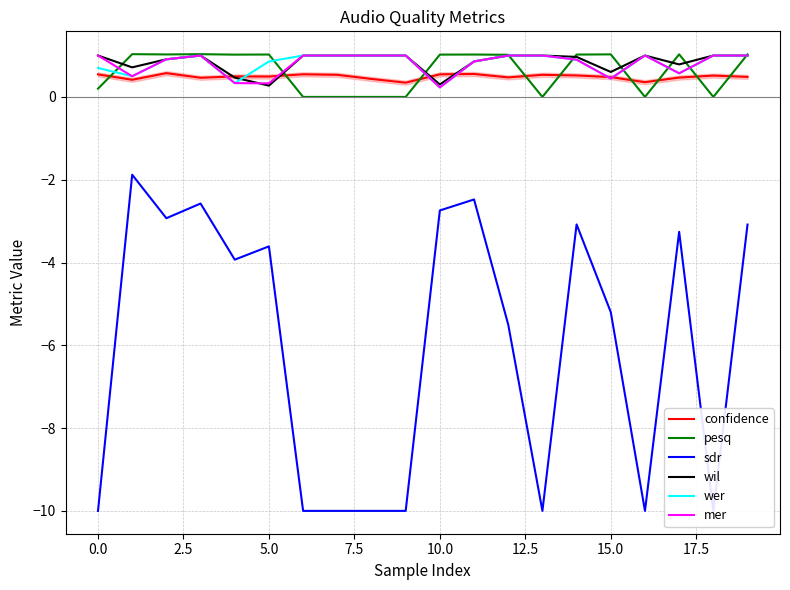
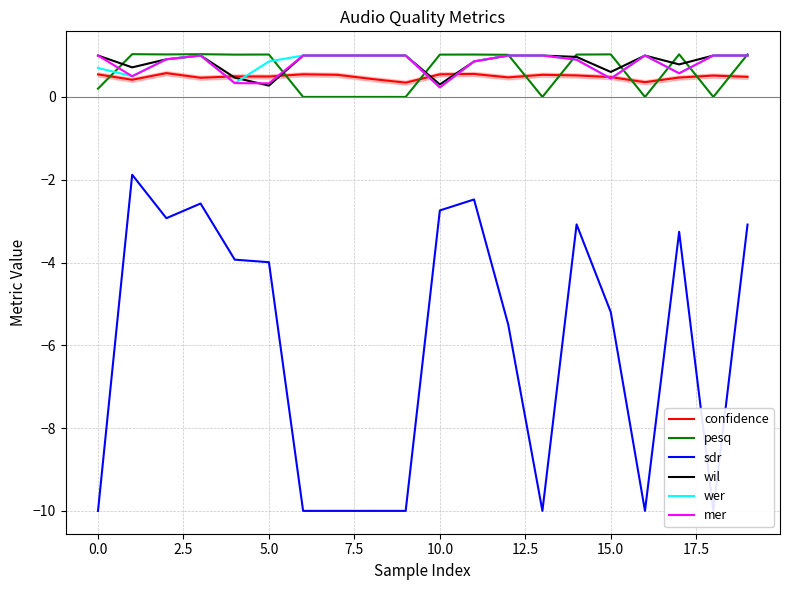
  {
    "pesq": {
      "0.0": 0.2,
      "5.0": 1.0,
      "10.0": 1.0,
      "15.0": 1.0
    },
    "sdr": {
      "0.0": -10.0,
-     "5.0": -3.6,
+     "5.0": -4.0,
      "10.0": -2.7,
      "15.0": -5.2
    },
    "wil": {
      "10.0": 0.3,
      "15.0": 0.6
    },
    "wer": {
      "0.0": 0.7,
      "5.0": 0.9
    }
  }
